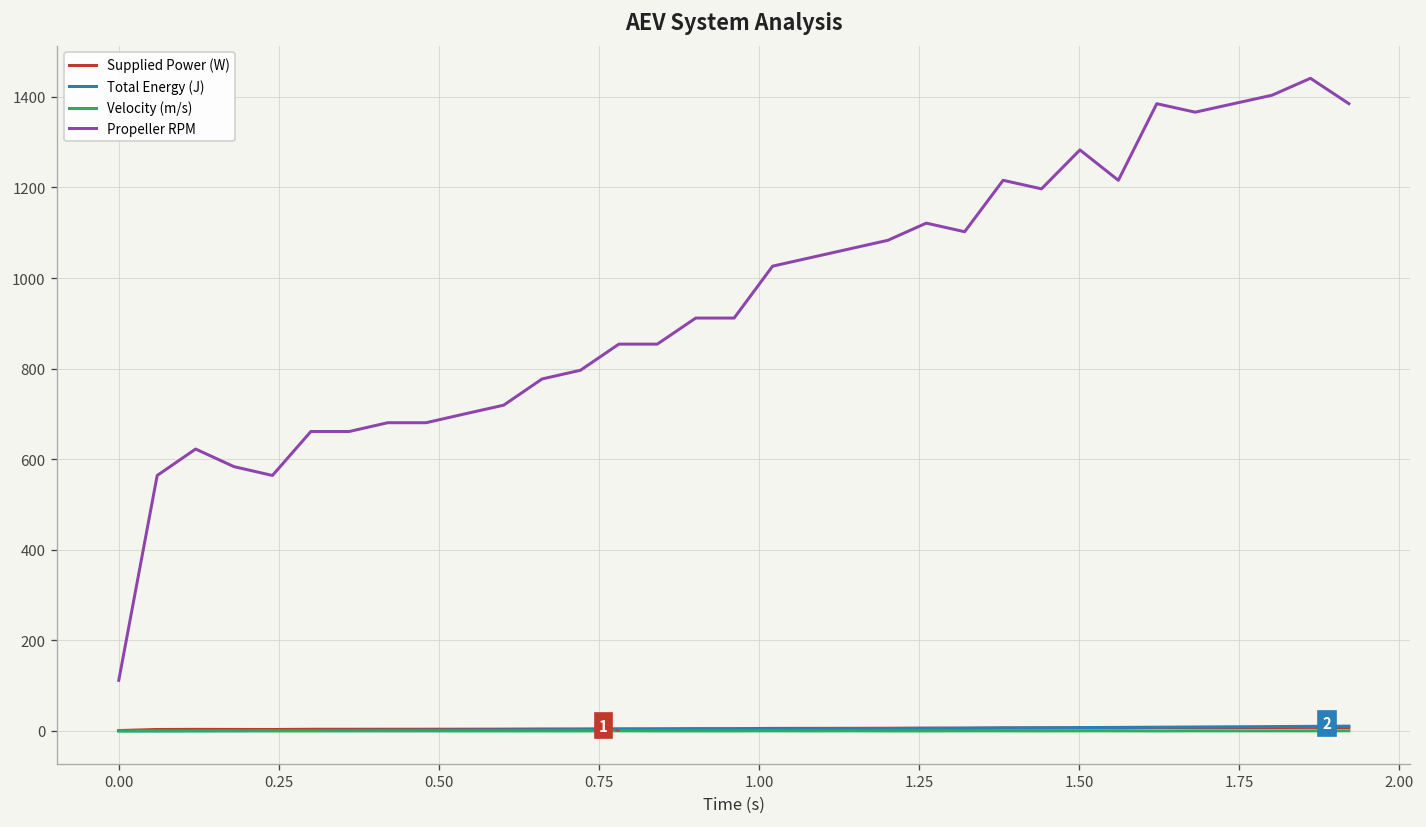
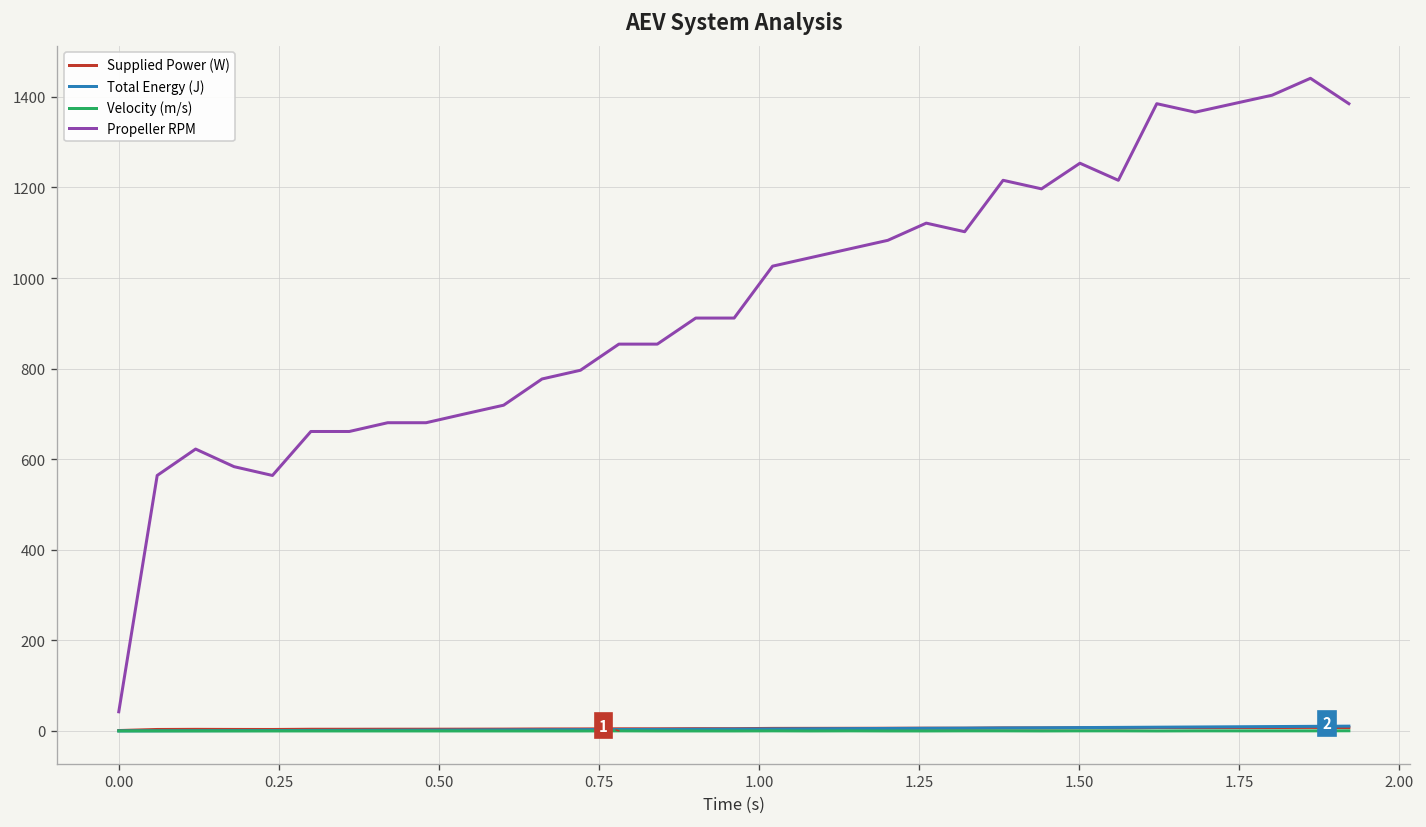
  {
    "Propeller RPM": {
-     "0.00": 110,
-     "1.50": 1280
+     "0.00": 40,
+     "1.50": 1250
    }
  }
